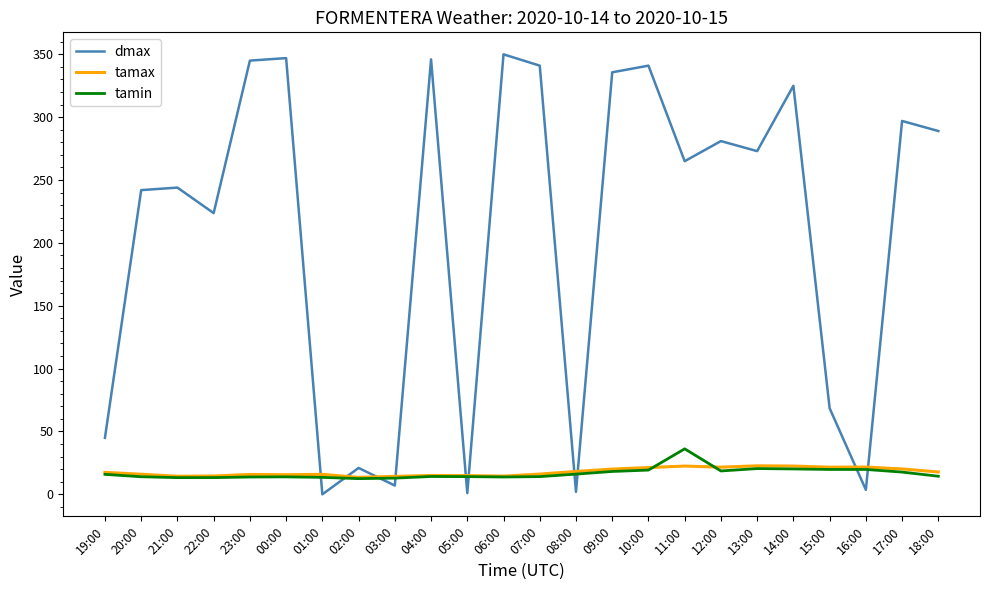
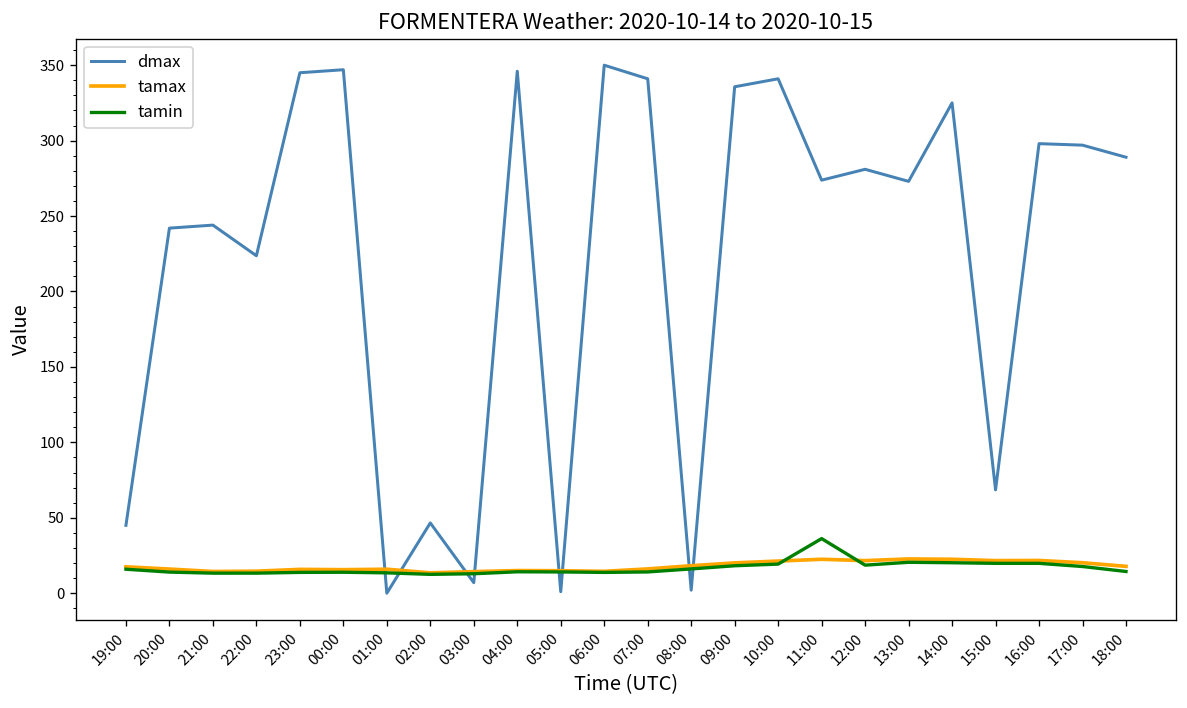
  {
    "dmax": {
      "19:00": 45,
      "20:00": 242,
      "21:00": 244,
      "22:00": 224,
      "23:00": 345,
      "00:00": 347,
      "01:00": 0,
-     "02:00": 21,
+     "02:00": 47,
      "03:00": 7,
      "04:00": 346,
      "05:00": 1,
      "06:00": 350,
      "07:00": 341,
      "08:00": 2,
      "09:00": 336,
      "10:00": 341,
-     "11:00": 265,
+     "11:00": 274,
      "12:00": 281,
      "13:00": 273,
      "14:00": 325,
      "15:00": 69,
-     "16:00": 4,
+     "16:00": 298,
      "17:00": 297,
      "18:00": 289
    },
    "tamax": {
      "01:00": 16,
      "08:00": 18,
      "11:00": 23,
      "12:00": 22,
      "13:00": 23,
      "14:00": 23,
      "17:00": 20,
      "18:00": 18
    },
    "tamin": {
      "01:00": 14,
      "08:00": 16,
      "11:00": 36,
      "12:00": 19,
      "13:00": 21,
      "14:00": 20,
      "17:00": 18,
      "18:00": 14
    }
  }
